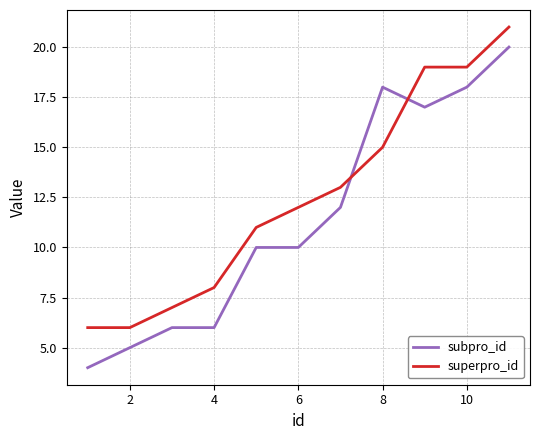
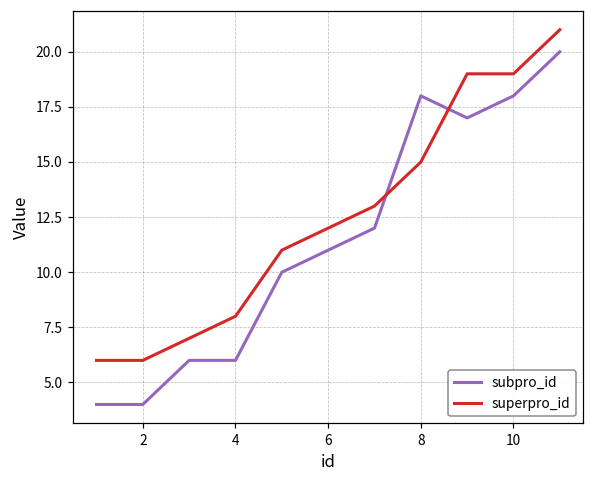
  {
    "subpro_id": {
-     "2": 5,
+     "2": 4,
      "4": 6,
-     "6": 10,
+     "6": 11,
      "8": 18,
      "10": 18
    },
    "superpro_id": {
      "2": 6,
      "4": 8,
      "6": 12,
      "8": 15,
      "10": 19
    }
  }
